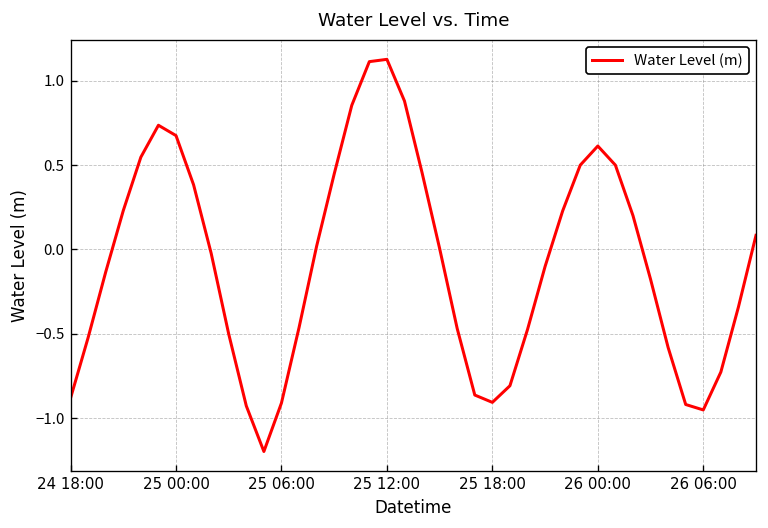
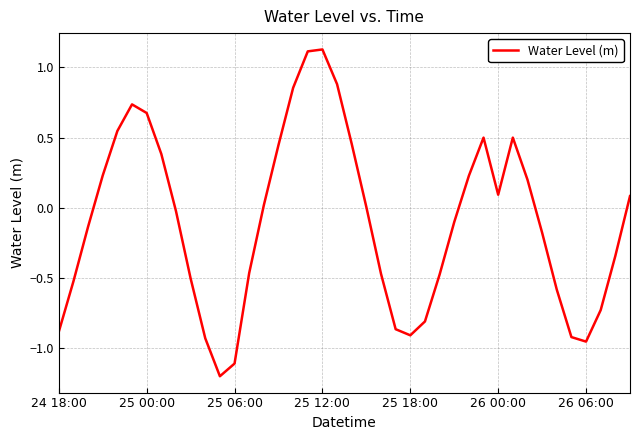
  {
    "24 18:00": -0.88,
    "25 00:00": 0.67,
-   "25 06:00": -0.91,
+   "25 06:00": -1.11,
    "25 12:00": 1.13,
    "25 18:00": -0.91,
-   "26 00:00": 0.61,
+   "26 00:00": 0.09,
    "26 06:00": -0.95
  }
